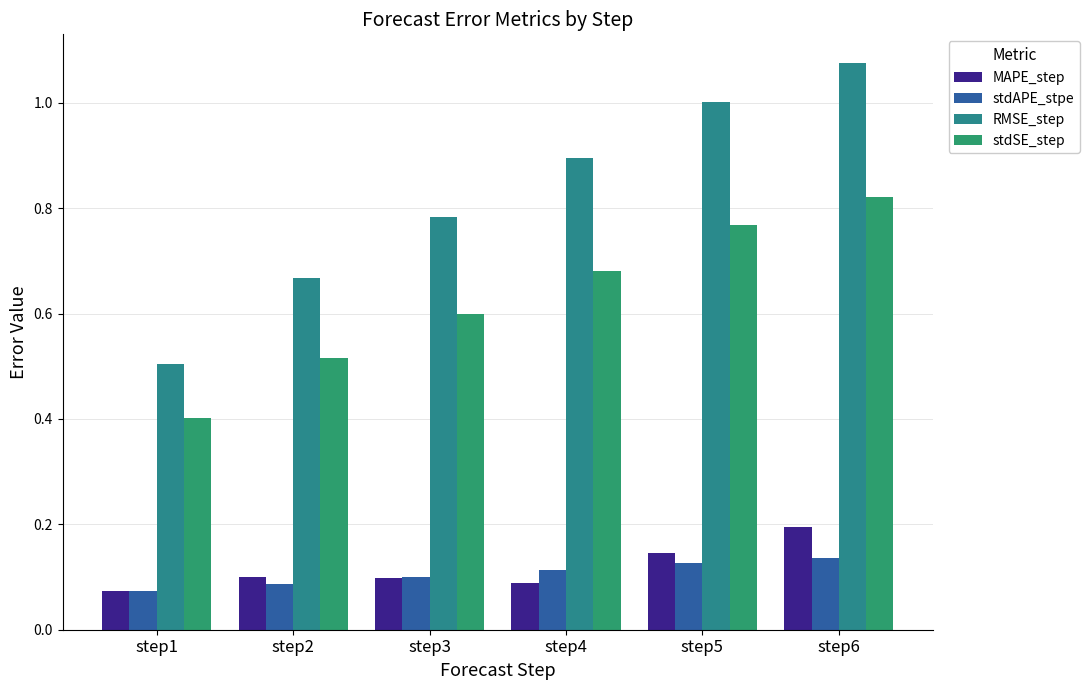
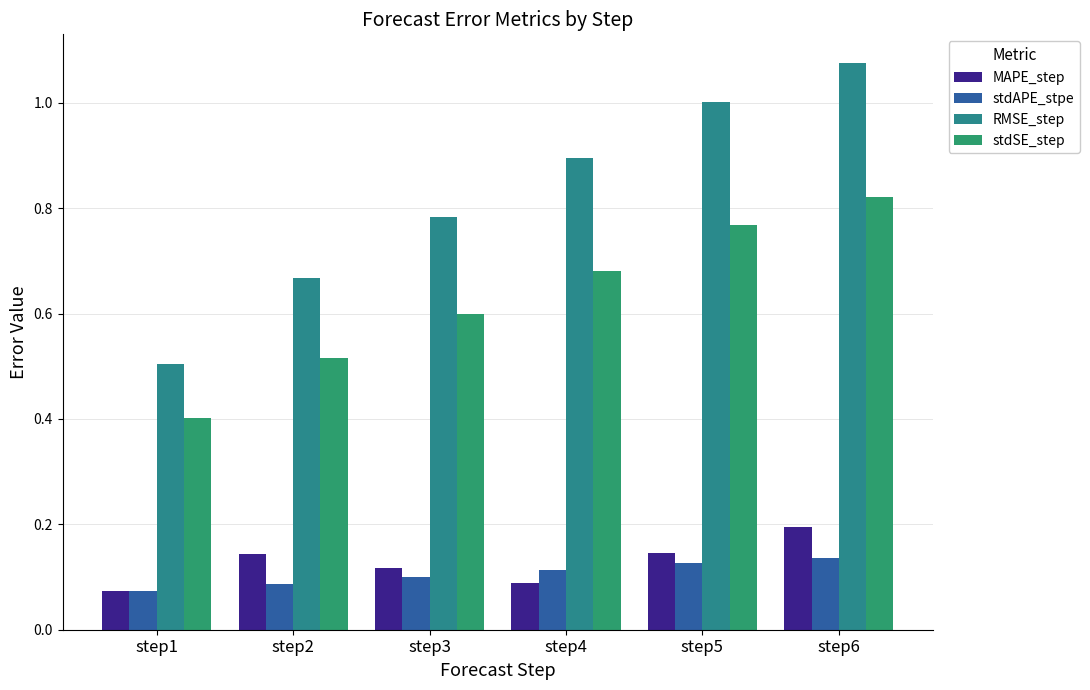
  {
    "MAPE_step": {
      "step1": 0.07,
-     "step2": 0.10,
-     "step3": 0.10,
+     "step2": 0.14,
+     "step3": 0.12,
      "step4": 0.09,
      "step5": 0.14,
      "step6": 0.20
    }
  }
